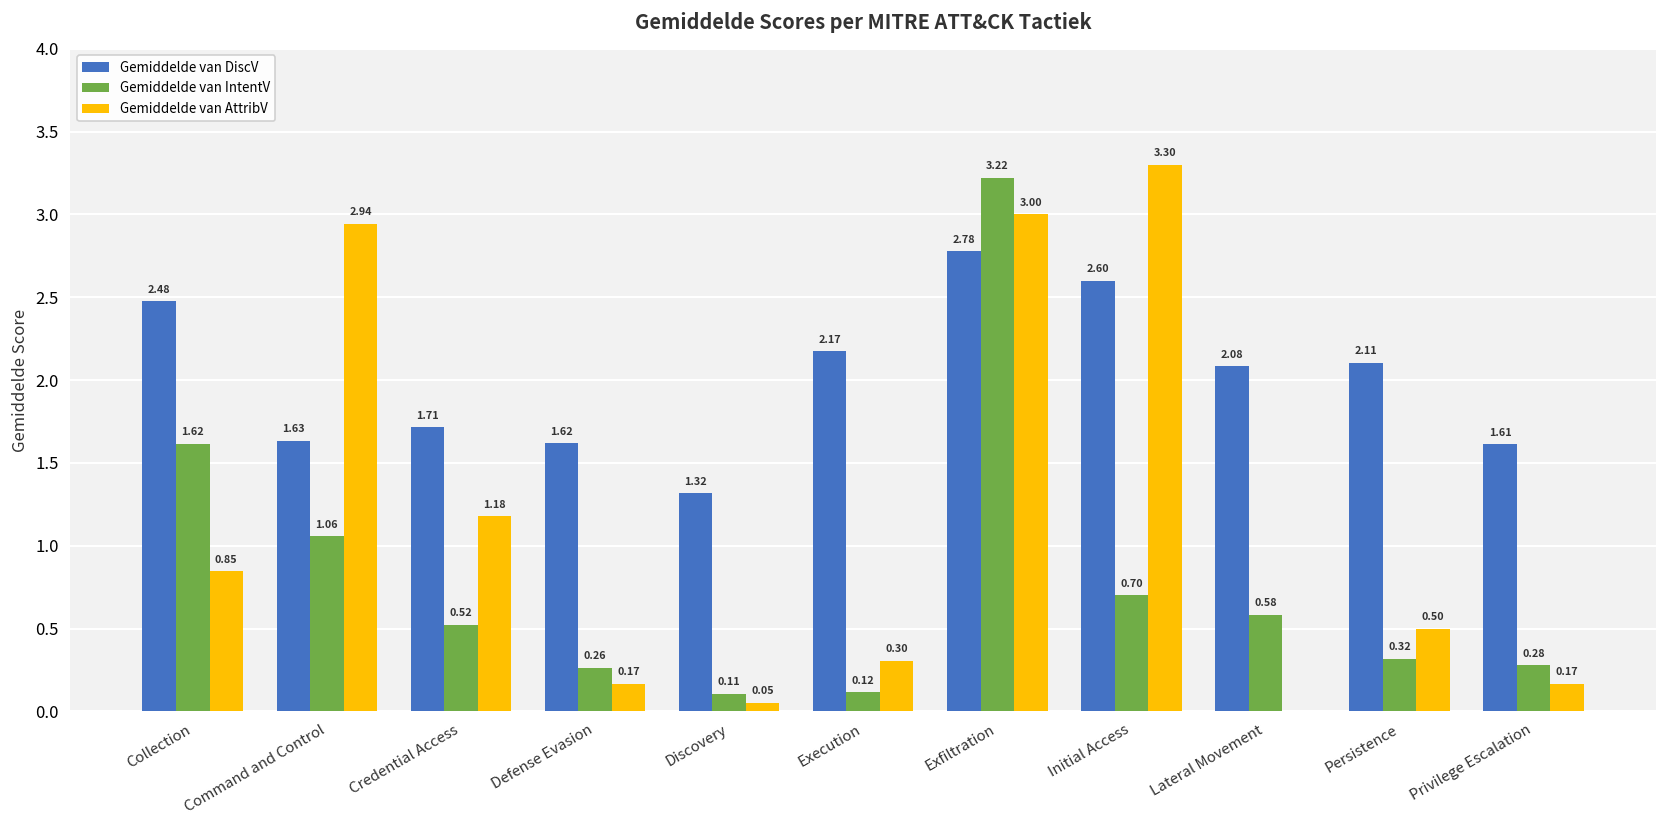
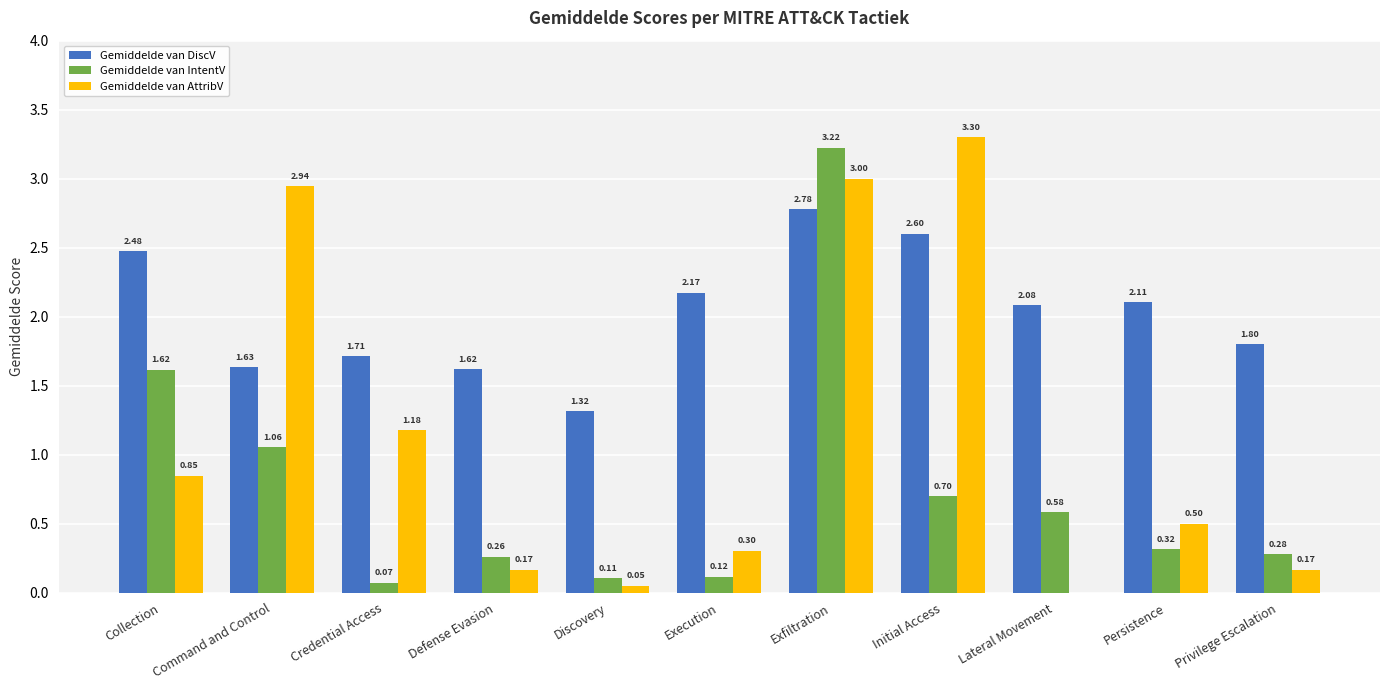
  {
    "Gemiddelde van DiscV": {
      "Collection": 2.48,
      "Command and Control": 1.63,
      "Credential Access": 1.71,
      "Defense Evasion": 1.62,
      "Discovery": 1.32,
      "Execution": 2.17,
      "Exfiltration": 2.78,
      "Initial Access": 2.60,
      "Lateral Movement": 2.08,
      "Persistence": 2.11,
-     "Privilege Escalation": 1.61
+     "Privilege Escalation": 1.80
    },
    "Gemiddelde van IntentV": {
      "Collection": 1.62,
      "Command and Control": 1.06,
-     "Credential Access": 0.52,
+     "Credential Access": 0.07,
      "Defense Evasion": 0.26,
      "Discovery": 0.11,
      "Execution": 0.12,
      "Exfiltration": 3.22,
      "Initial Access": 0.70,
      "Lateral Movement": 0.58,
      "Persistence": 0.32,
      "Privilege Escalation": 0.28
    },
    "Gemiddelde van AttribV": {
      "Collection": 0.85,
      "Command and Control": 2.94,
      "Credential Access": 1.18,
      "Defense Evasion": 0.17,
      "Discovery": 0.05,
      "Execution": 0.30,
      "Exfiltration": 3.00,
      "Initial Access": 3.30,
      "Persistence": 0.50,
      "Privilege Escalation": 0.17
    }
  }
